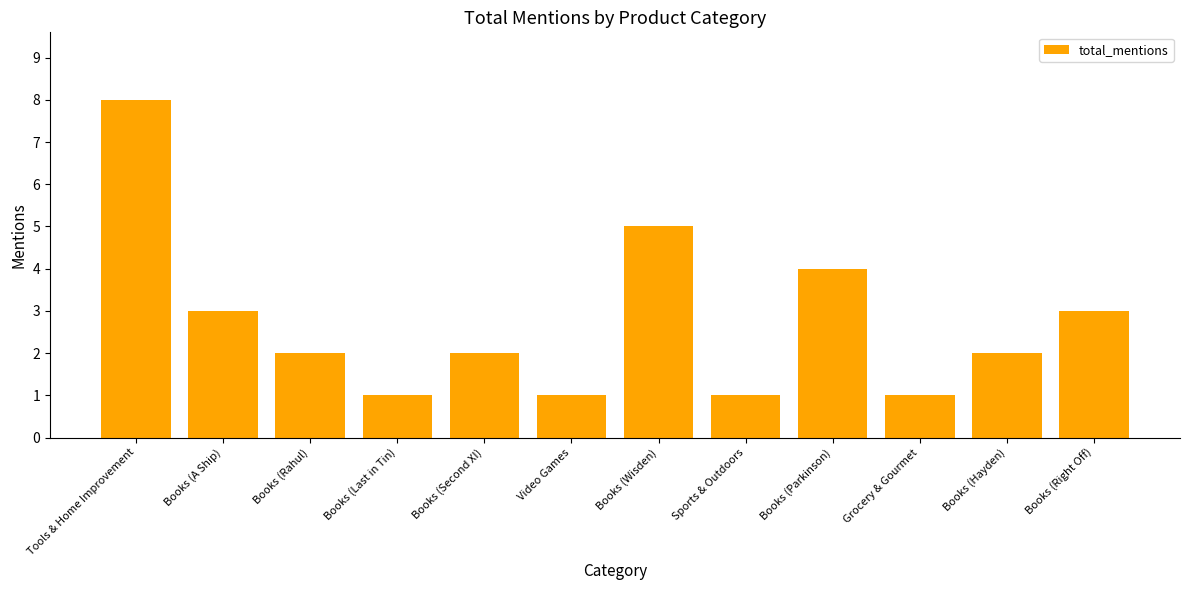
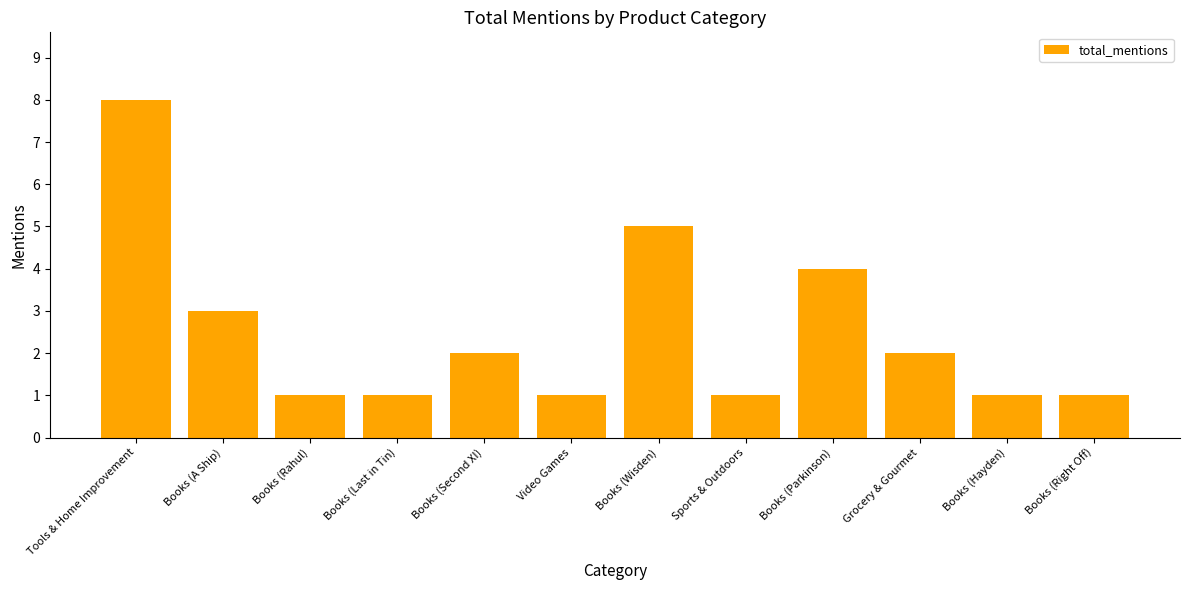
  {
    "Tools & Home Improvement": 8,
    "Books (A Ship)": 3,
-   "Books (Rahul)": 2,
+   "Books (Rahul)": 1,
    "Books (Last in Tin)": 1,
    "Books (Second XI)": 2,
    "Video Games": 1,
    "Books (Wisden)": 5,
    "Sports & Outdoors": 1,
    "Books (Parkinson)": 4,
-   "Grocery & Gourmet": 1,
-   "Books (Hayden)": 2,
-   "Books (Right Off)": 3
+   "Grocery & Gourmet": 2,
+   "Books (Hayden)": 1,
+   "Books (Right Off)": 1
  }
